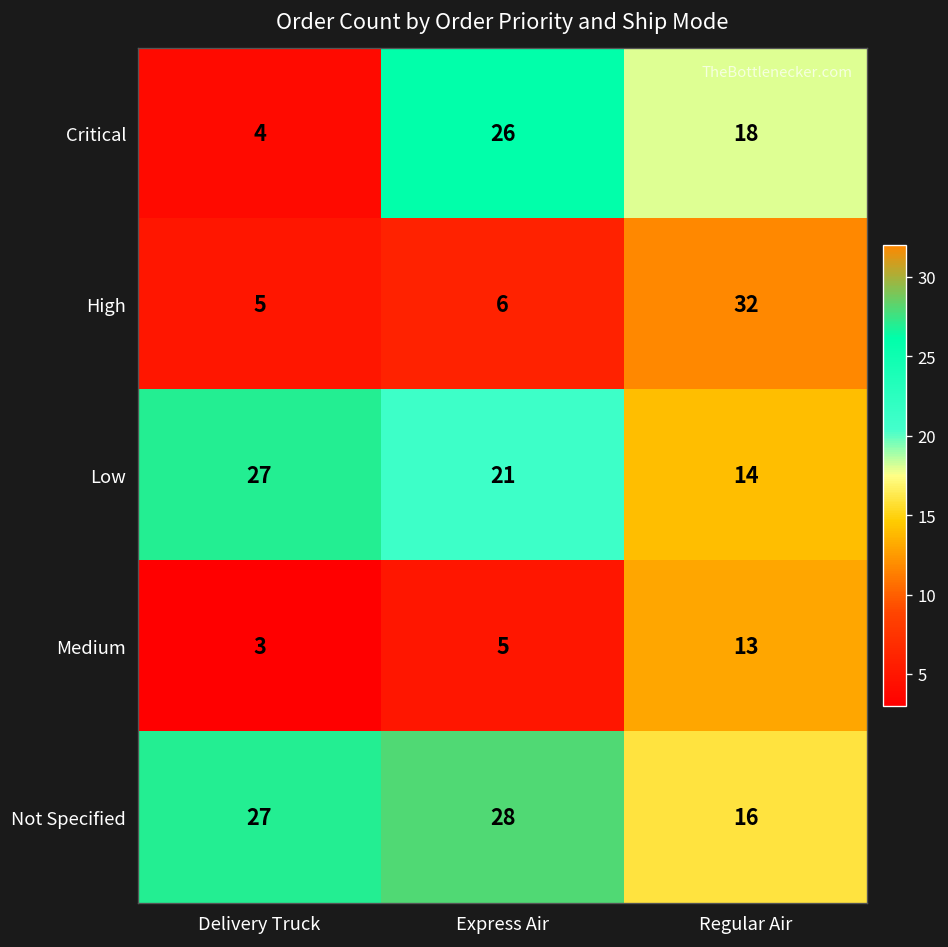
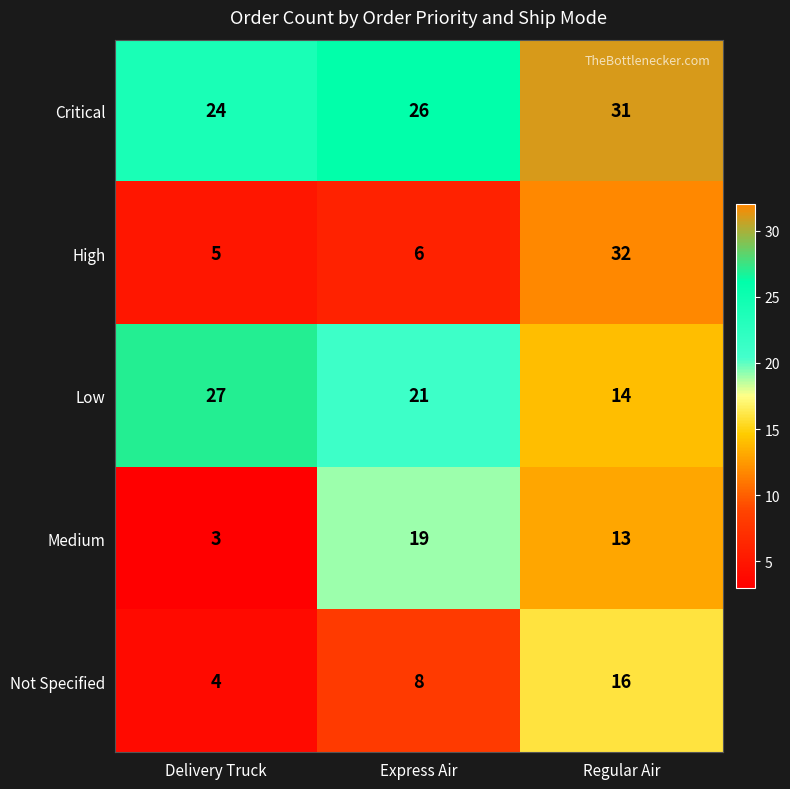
  {
    "Critical": {
-     "Delivery Truck": 4,
+     "Delivery Truck": 24,
      "Express Air": 26,
-     "Regular Air": 18
+     "Regular Air": 31
    },
    "High": {
      "Delivery Truck": 5,
      "Express Air": 6,
      "Regular Air": 32
    },
    "Low": {
      "Delivery Truck": 27,
      "Express Air": 21,
      "Regular Air": 14
    },
    "Medium": {
      "Delivery Truck": 3,
-     "Express Air": 5,
+     "Express Air": 19,
      "Regular Air": 13
    },
    "Not Specified": {
-     "Delivery Truck": 27,
-     "Express Air": 28,
+     "Delivery Truck": 4,
+     "Express Air": 8,
      "Regular Air": 16
    }
  }
